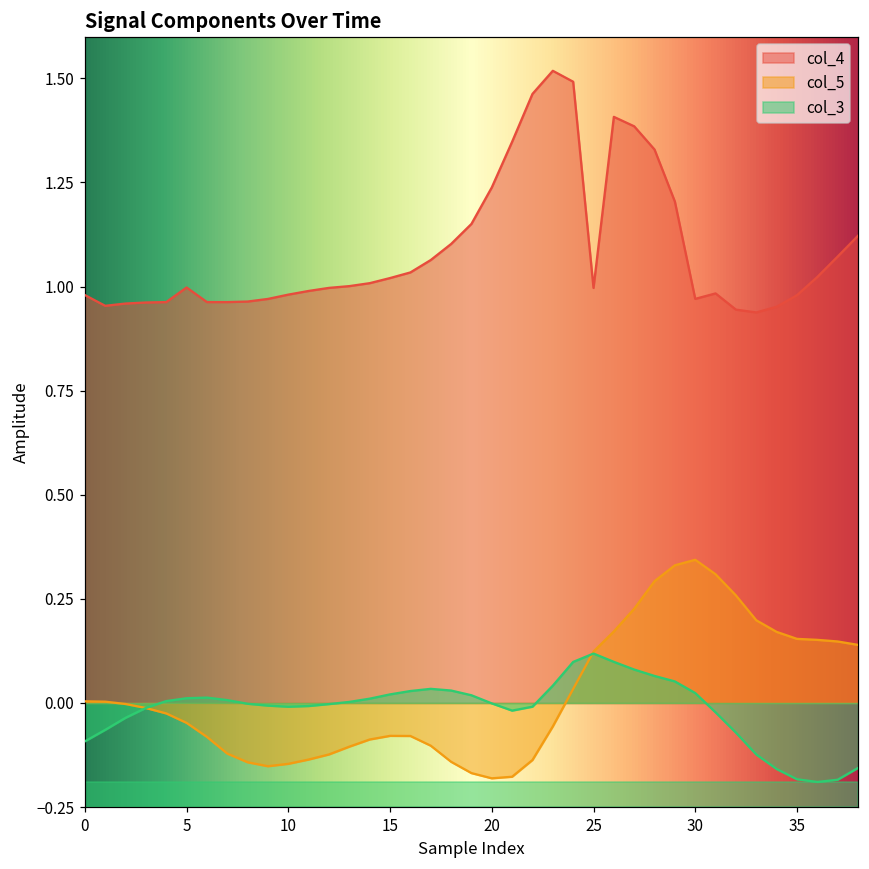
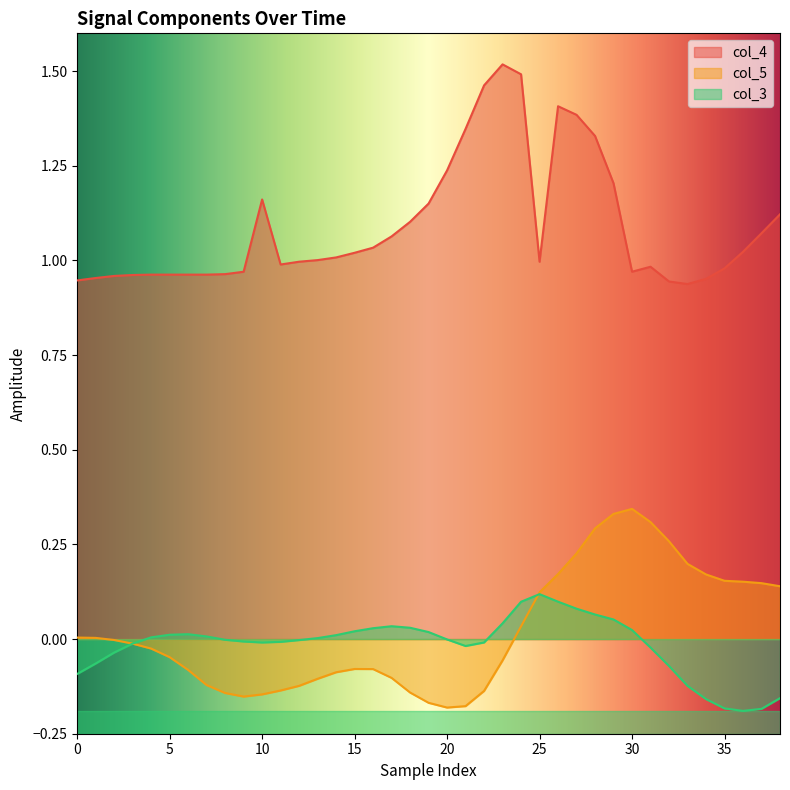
  {
    "col_4": {
-     "0": 0.98,
-     "5": 1.00,
-     "10": 0.98,
+     "0": 0.95,
+     "5": 0.96,
+     "10": 1.16,
      "15": 1.02,
      "20": 1.24,
      "25": 1.00,
      "30": 0.97,
      "35": 0.98
    }
  }
